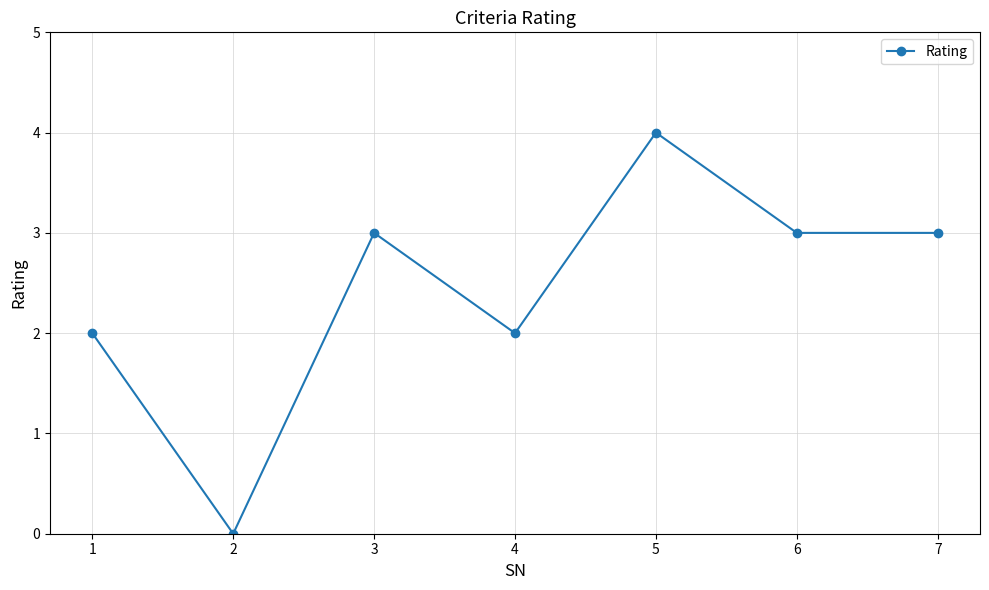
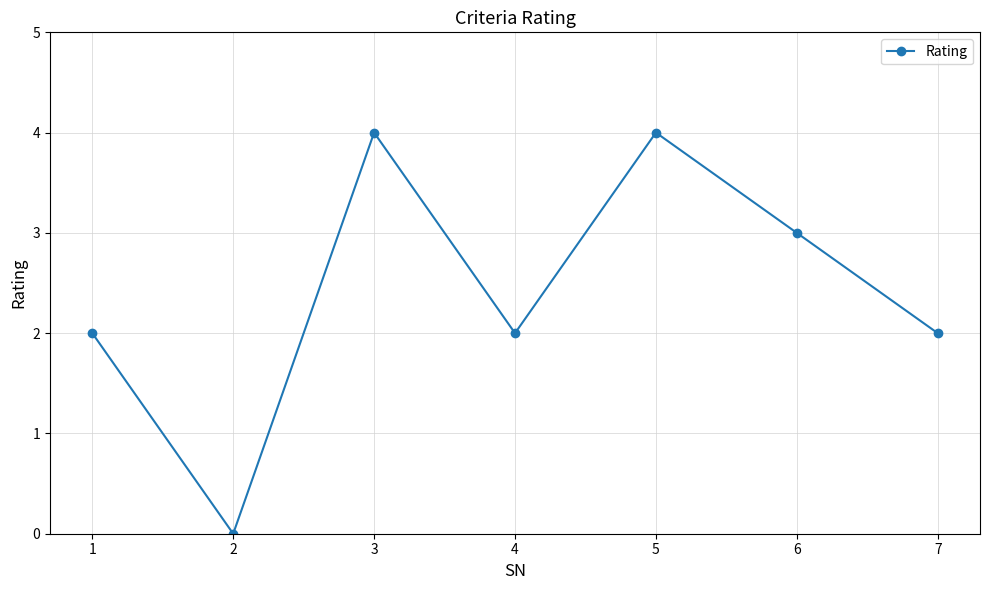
  {
    "1": 2,
    "2": 0,
-   "3": 3,
+   "3": 4,
    "4": 2,
    "5": 4,
    "6": 3,
-   "7": 3
+   "7": 2
  }
